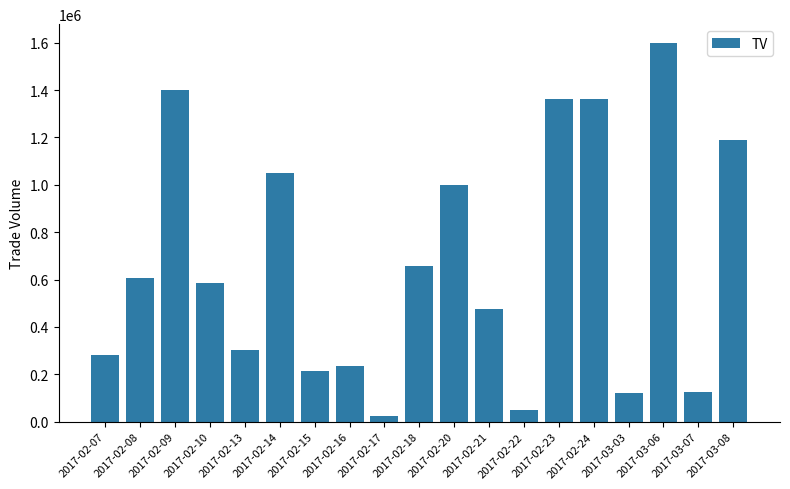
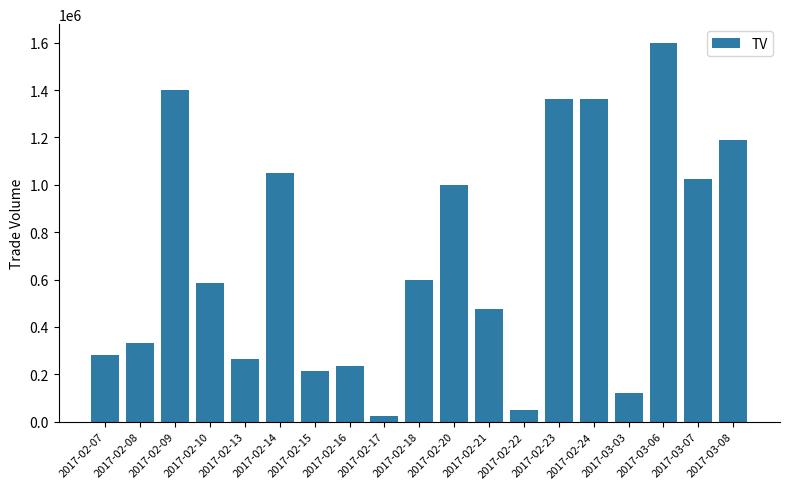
  {
    "2017-02-07": 280000,
-   "2017-02-08": 610000,
+   "2017-02-08": 330000,
    "2017-02-09": 1400000,
    "2017-02-10": 590000,
-   "2017-02-13": 300000,
+   "2017-02-13": 260000,
    "2017-02-14": 1050000,
    "2017-02-15": 210000,
    "2017-02-16": 230000,
    "2017-02-17": 30000,
-   "2017-02-18": 660000,
+   "2017-02-18": 600000,
    "2017-02-20": 1000000,
    "2017-02-21": 480000,
    "2017-02-22": 50000,
    "2017-02-23": 1360000,
    "2017-02-24": 1360000,
    "2017-03-03": 120000,
    "2017-03-06": 1600000,
-   "2017-03-07": 130000,
+   "2017-03-07": 1030000,
    "2017-03-08": 1190000
  }
